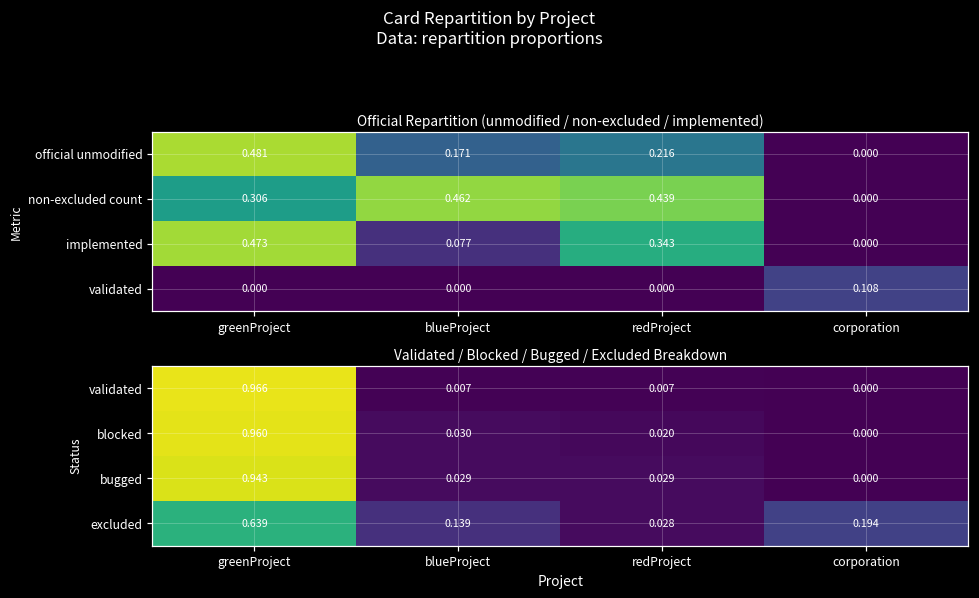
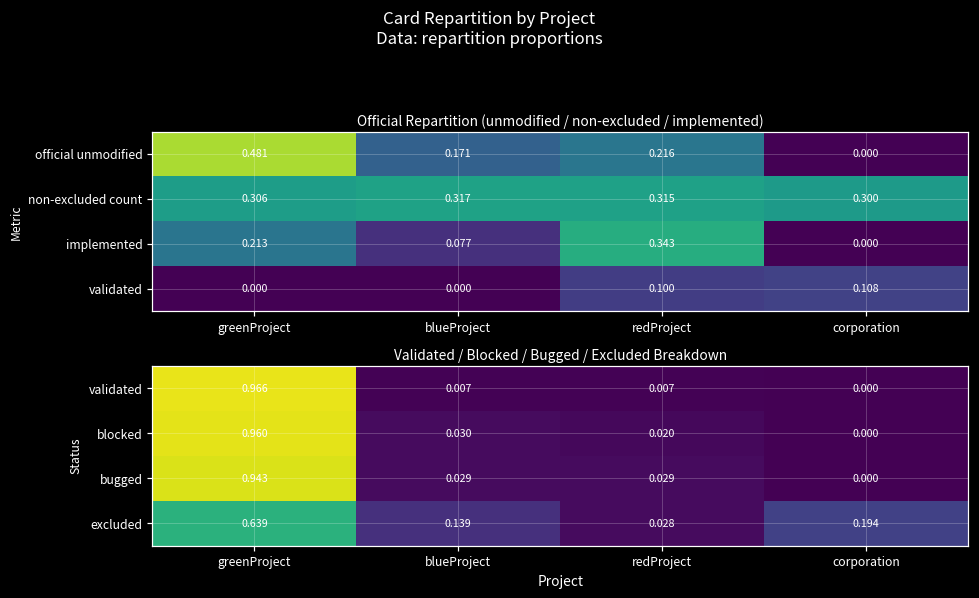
  {
    "Official Repartition (unmodified / non-excluded / implemented)": {
      "official unmodified": {
        "greenProject": 0.481,
        "blueProject": 0.171,
        "redProject": 0.216,
        "corporation": 0.000
      },
      "non-excluded count": {
        "greenProject": 0.306,
-       "blueProject": 0.462,
-       "redProject": 0.439,
-       "corporation": 0.000
+       "blueProject": 0.317,
+       "redProject": 0.315,
+       "corporation": 0.300
      },
      "implemented": {
-       "greenProject": 0.473,
+       "greenProject": 0.213,
        "blueProject": 0.077,
        "redProject": 0.343,
        "corporation": 0.000
      },
      "validated": {
        "greenProject": 0.000,
        "blueProject": 0.000,
-       "redProject": 0.000,
+       "redProject": 0.100,
        "corporation": 0.108
      }
    },
    "Validated / Blocked / Bugged / Excluded Breakdown": {
      "validated": {
        "greenProject": 0.966,
        "blueProject": 0.007,
        "redProject": 0.007,
        "corporation": 0.000
      },
      "blocked": {
        "greenProject": 0.960,
        "blueProject": 0.030,
        "redProject": 0.020,
        "corporation": 0.000
      },
      "bugged": {
        "greenProject": 0.943,
        "blueProject": 0.029,
        "redProject": 0.029,
        "corporation": 0.000
      },
      "excluded": {
        "greenProject": 0.639,
        "blueProject": 0.139,
        "redProject": 0.028,
        "corporation": 0.194
      }
    }
  }
